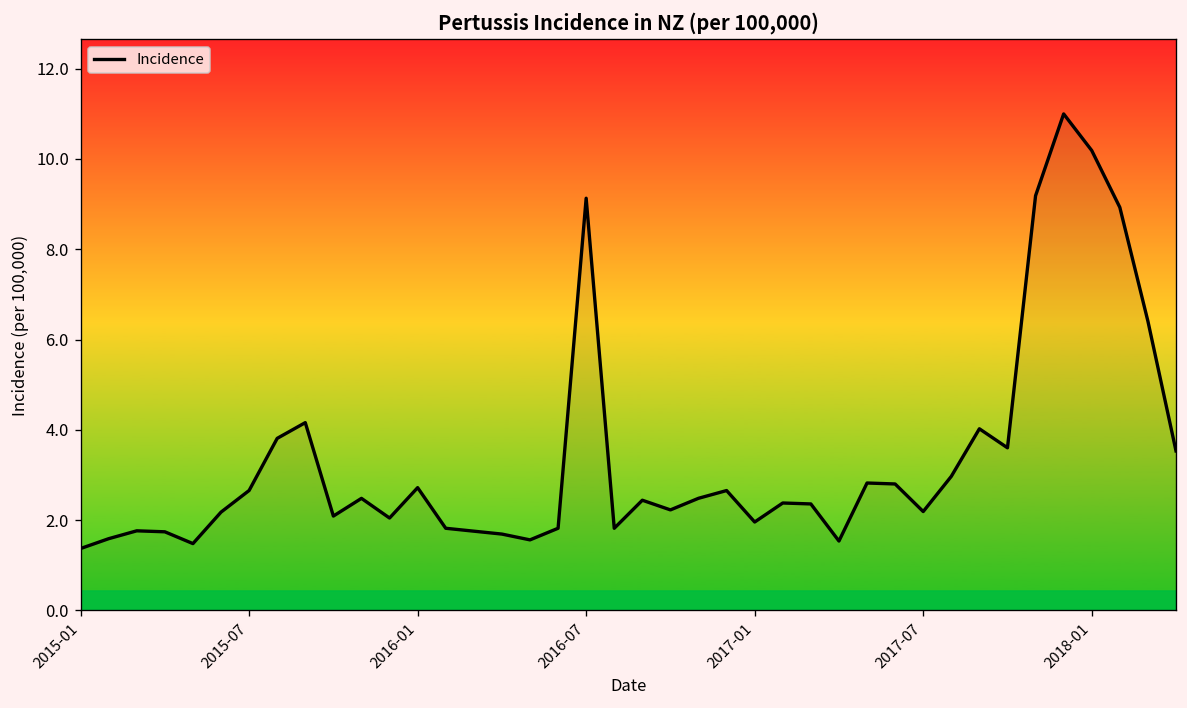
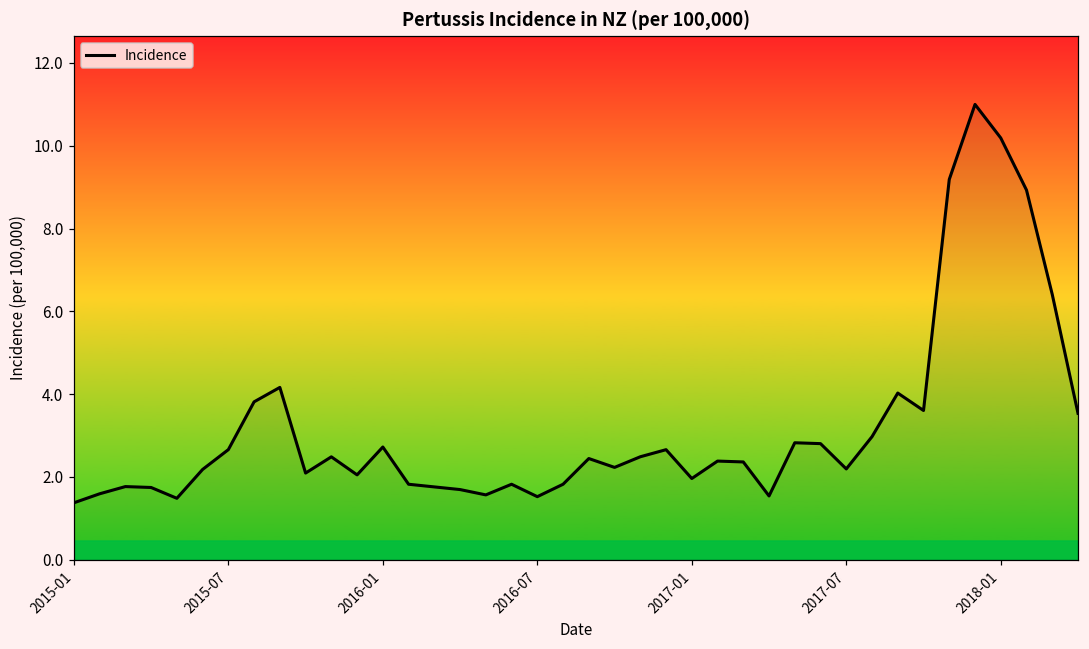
  {
    "2015-01": 1.4,
    "2015-07": 2.7,
    "2016-01": 2.7,
-   "2016-07": 9.1,
+   "2016-07": 1.5,
    "2017-01": 2.0,
    "2017-07": 2.2,
    "2018-01": 10.2
  }
